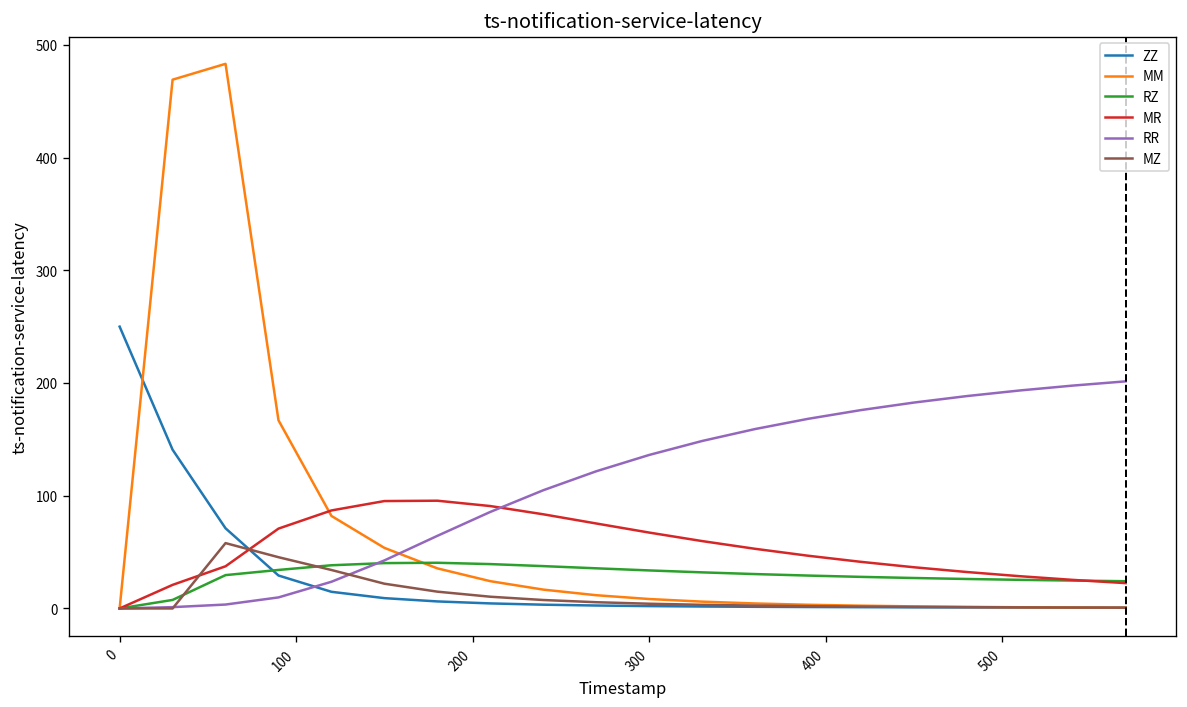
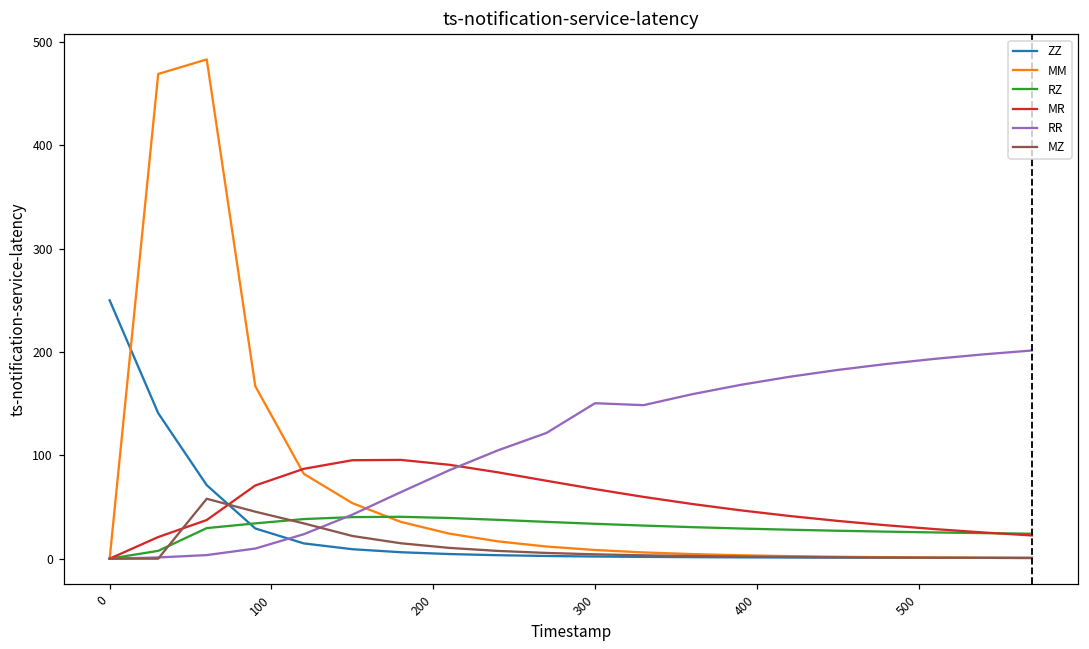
  {
    "ZZ": {
      "0": 250
    },
    "MM": {
      "300": 10
    },
    "RZ": {
      "300": 30
    },
    "MR": {
      "300": 70
    },
    "RR": {
-     "300": 140
+     "300": 150
    }
  }
